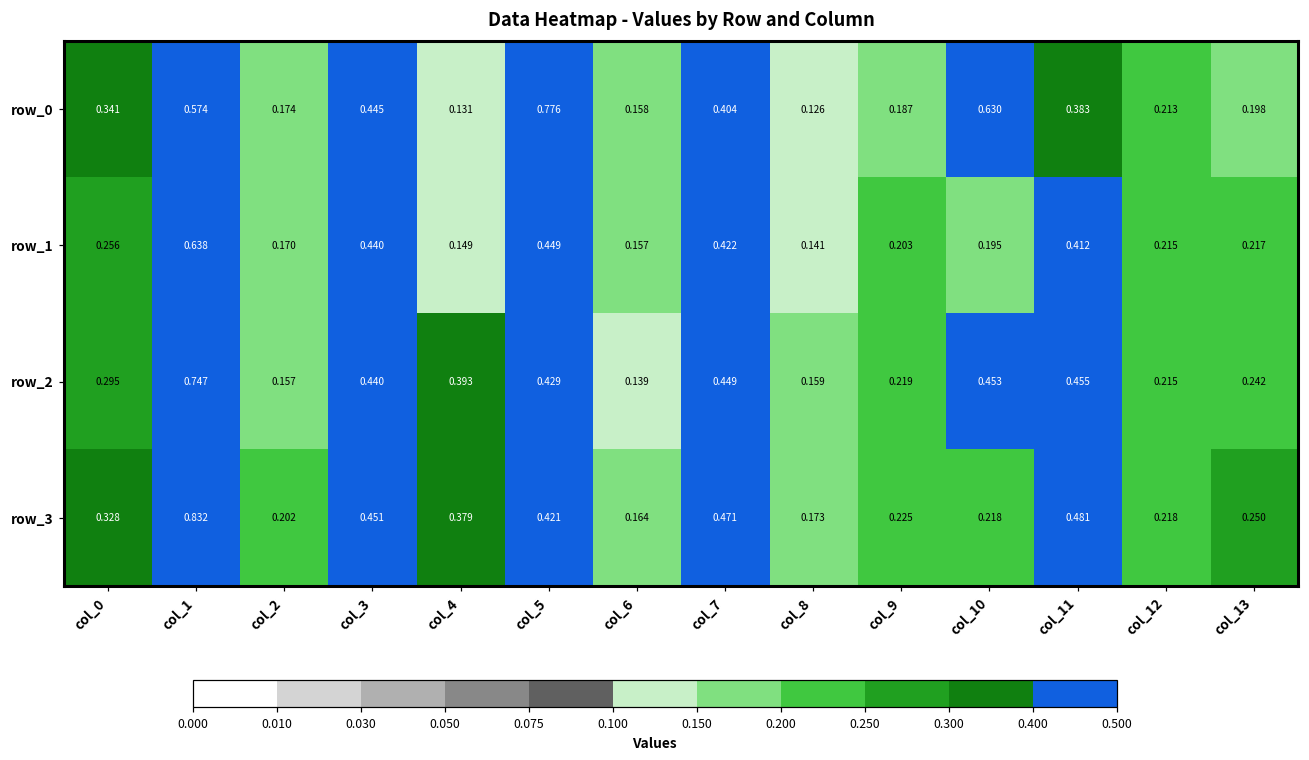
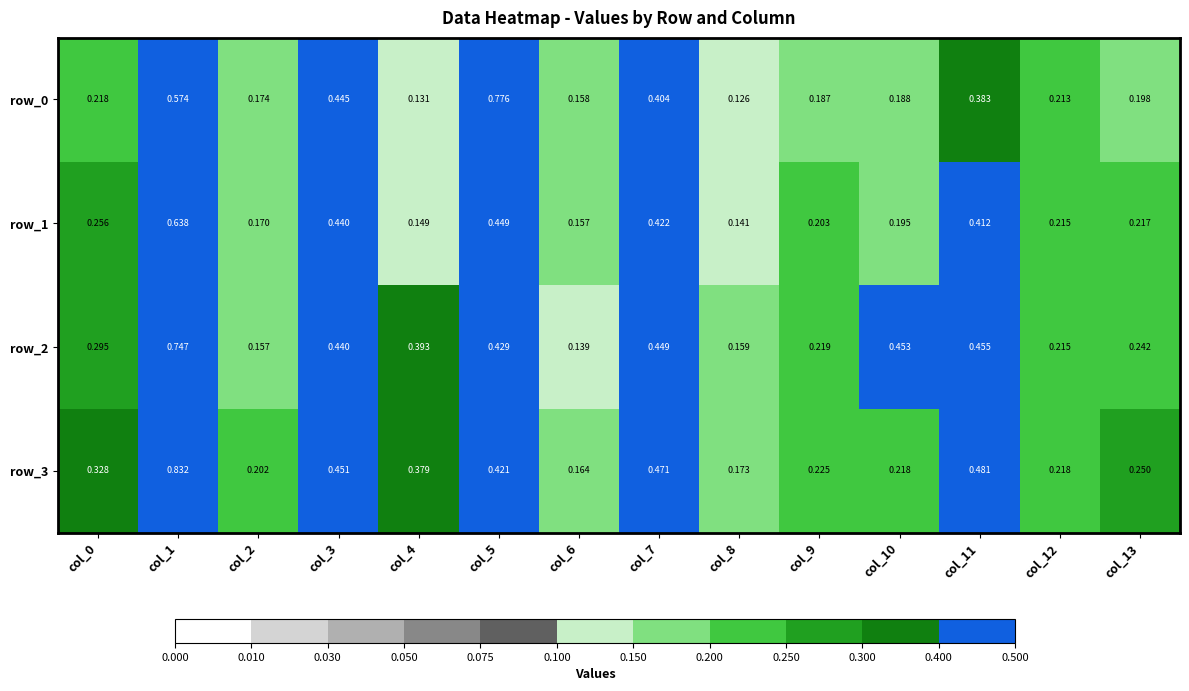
  {
    "Data Heatmap - Values by Row and Column": {
      "row_0": {
-       "col_0": 0.341,
+       "col_0": 0.218,
        "col_1": 0.574,
        "col_2": 0.174,
        "col_3": 0.445,
        "col_4": 0.131,
        "col_5": 0.776,
        "col_6": 0.158,
        "col_7": 0.404,
        "col_8": 0.126,
        "col_9": 0.187,
-       "col_10": 0.630,
+       "col_10": 0.188,
        "col_11": 0.383,
        "col_12": 0.213,
        "col_13": 0.198
      },
      "row_1": {
        "col_0": 0.256,
        "col_1": 0.638,
        "col_2": 0.170,
        "col_3": 0.440,
        "col_4": 0.149,
        "col_5": 0.449,
        "col_6": 0.157,
        "col_7": 0.422,
        "col_8": 0.141,
        "col_9": 0.203,
        "col_10": 0.195,
        "col_11": 0.412,
        "col_12": 0.215,
        "col_13": 0.217
      },
      "row_2": {
        "col_0": 0.295,
        "col_1": 0.747,
        "col_2": 0.157,
        "col_3": 0.440,
        "col_4": 0.393,
        "col_5": 0.429,
        "col_6": 0.139,
        "col_7": 0.449,
        "col_8": 0.159,
        "col_9": 0.219,
        "col_10": 0.453,
        "col_11": 0.455,
        "col_12": 0.215,
        "col_13": 0.242
      },
      "row_3": {
        "col_0": 0.328,
        "col_1": 0.832,
        "col_2": 0.202,
        "col_3": 0.451,
        "col_4": 0.379,
        "col_5": 0.421,
        "col_6": 0.164,
        "col_7": 0.471,
        "col_8": 0.173,
        "col_9": 0.225,
        "col_10": 0.218,
        "col_11": 0.481,
        "col_12": 0.218,
        "col_13": 0.250
      }
    }
  }
